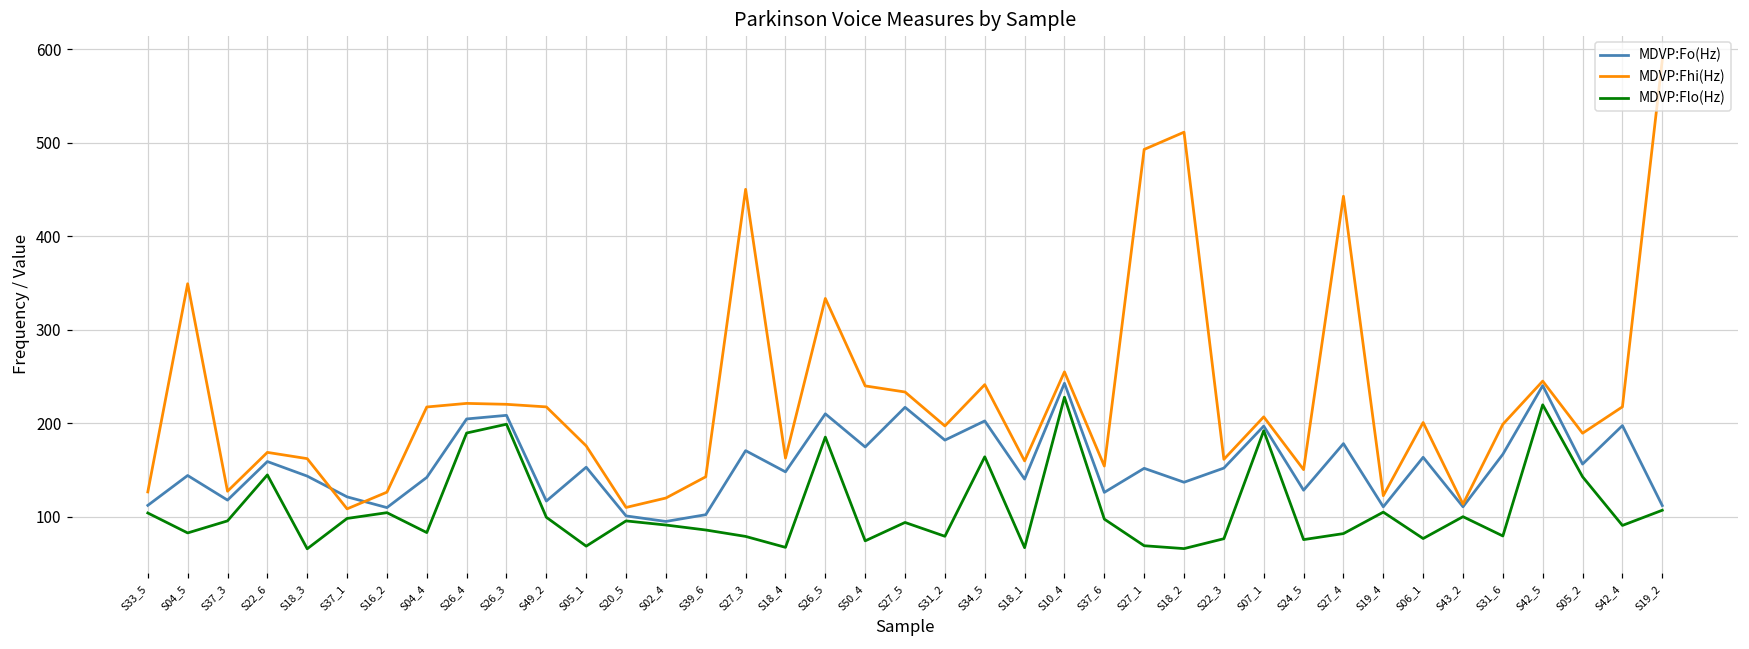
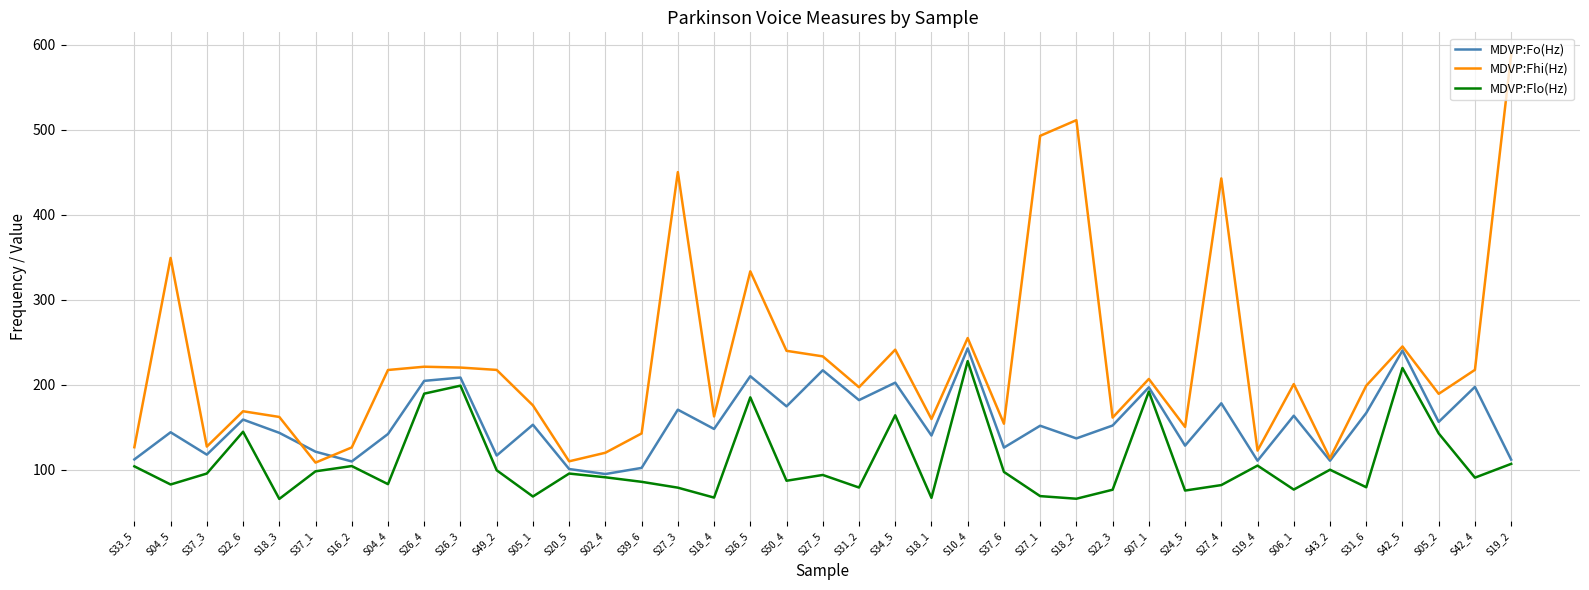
  {
    "MDVP:Fo(Hz)": {
      "S33_5": 110,
      "S04_5": 140,
      "S37_3": 120,
      "S22_6": 160,
      "S18_3": 140,
      "S37_1": 120,
      "S16_2": 110,
      "S04_4": 140,
      "S26_4": 200,
      "S26_3": 210,
      "S49_2": 120,
      "S05_1": 150,
      "S20_5": 100,
      "S02_4": 100,
      "S39_6": 100,
      "S27_3": 170,
      "S18_4": 150,
      "S26_5": 210,
      "S50_4": 170,
      "S27_5": 220,
      "S31_2": 180,
      "S34_5": 200,
      "S18_1": 140,
      "S10_4": 240,
      "S37_6": 130,
      "S27_1": 150,
      "S18_2": 140,
      "S22_3": 150,
      "S07_1": 200,
      "S24_5": 130,
      "S27_4": 180,
      "S19_4": 110,
      "S06_1": 160,
      "S31_6": 170,
      "S42_5": 240,
      "S05_2": 160,
      "S42_4": 200,
      "S19_2": 110
    },
    "MDVP:Fhi(Hz)": {
      "S33_5": 130,
      "S04_5": 350,
      "S37_3": 130,
      "S22_6": 170,
      "S18_3": 160,
      "S37_1": 110,
      "S16_2": 130,
      "S04_4": 220,
      "S26_4": 220,
      "S26_3": 220,
      "S49_2": 220,
      "S05_1": 180,
      "S20_5": 110,
      "S02_4": 120,
      "S39_6": 140,
      "S27_3": 450,
      "S18_4": 160,
      "S26_5": 330,
      "S50_4": 240,
      "S27_5": 230,
      "S31_2": 200,
      "S34_5": 240,
      "S18_1": 160,
      "S10_4": 260,
      "S37_6": 150,
      "S27_1": 490,
      "S18_2": 510,
      "S22_3": 160,
      "S07_1": 210,
      "S24_5": 150,
      "S27_4": 440,
      "S19_4": 120,
      "S06_1": 200,
      "S31_6": 200,
      "S42_5": 250,
      "S05_2": 190,
      "S42_4": 220
    },
    "MDVP:Flo(Hz)": {
      "S33_5": 100,
      "S04_5": 80,
      "S37_3": 100,
      "S22_6": 140,
      "S18_3": 70,
      "S37_1": 100,
      "S16_2": 100,
      "S04_4": 80,
      "S26_4": 190,
      "S26_3": 200,
      "S49_2": 100,
      "S05_1": 70,
      "S20_5": 100,
      "S02_4": 90,
      "S39_6": 90,
      "S27_3": 80,
      "S18_4": 70,
      "S26_5": 190,
-     "S50_4": 70,
+     "S50_4": 90,
      "S27_5": 90,
      "S31_2": 80,
      "S34_5": 160,
      "S18_1": 70,
      "S10_4": 230,
      "S37_6": 100,
      "S27_1": 70,
      "S18_2": 70,
      "S22_3": 80,
      "S07_1": 190,
      "S24_5": 80,
      "S27_4": 80,
      "S19_4": 110,
      "S06_1": 80,
      "S43_2": 100,
      "S31_6": 80,
      "S42_5": 220,
      "S05_2": 140,
      "S42_4": 90,
      "S19_2": 110
    }
  }
